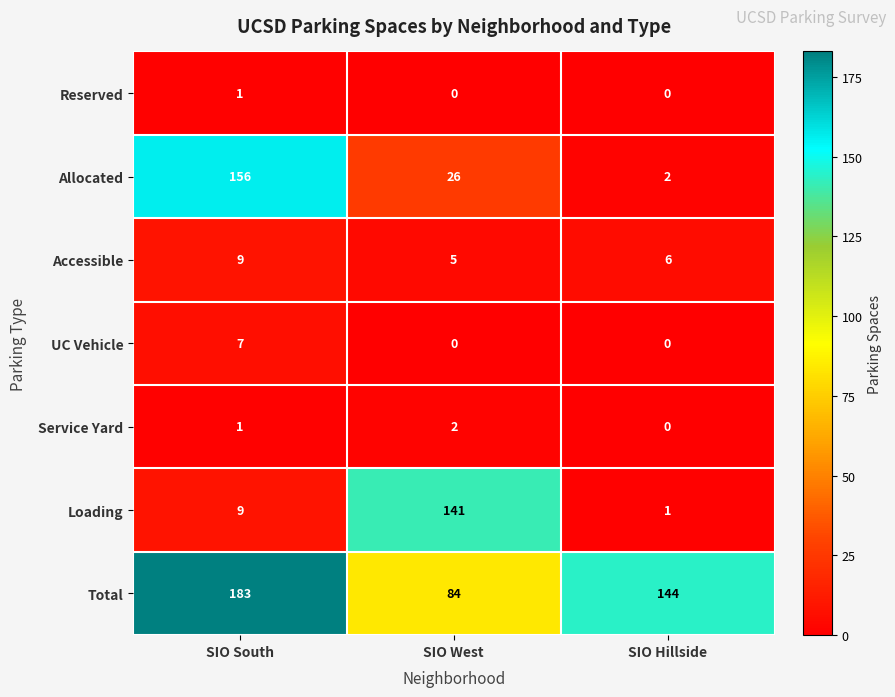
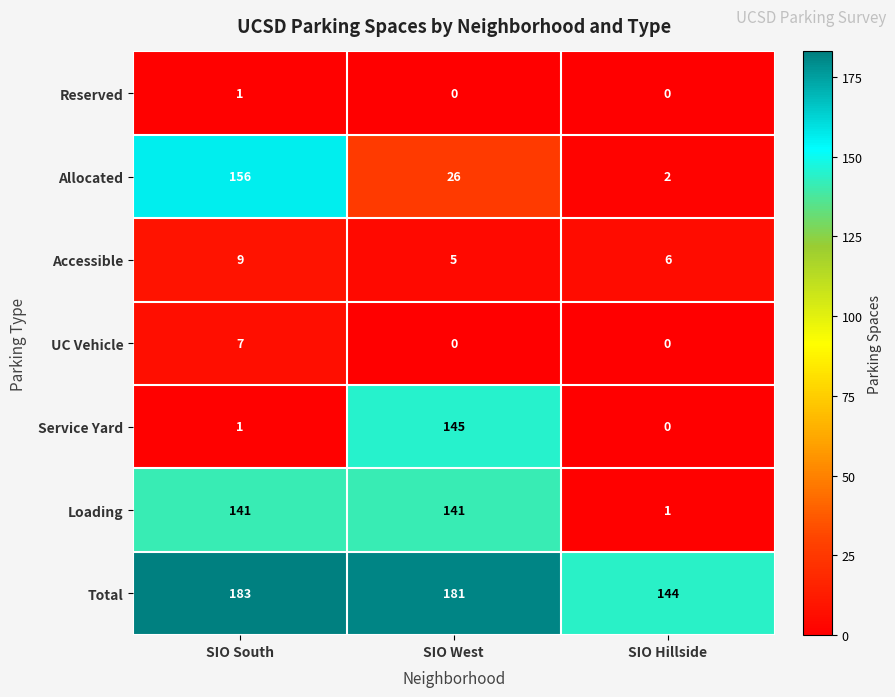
  {
    "Reserved": {
      "SIO South": 1,
      "SIO West": 0,
      "SIO Hillside": 0
    },
    "Allocated": {
      "SIO South": 156,
      "SIO West": 26,
      "SIO Hillside": 2
    },
    "Accessible": {
      "SIO South": 9,
      "SIO West": 5,
      "SIO Hillside": 6
    },
    "UC Vehicle": {
      "SIO South": 7,
      "SIO West": 0,
      "SIO Hillside": 0
    },
    "Service Yard": {
      "SIO South": 1,
-     "SIO West": 2,
+     "SIO West": 145,
      "SIO Hillside": 0
    },
    "Loading": {
-     "SIO South": 9,
+     "SIO South": 141,
      "SIO West": 141,
      "SIO Hillside": 1
    },
    "Total": {
      "SIO South": 183,
-     "SIO West": 84,
+     "SIO West": 181,
      "SIO Hillside": 144
    }
  }
